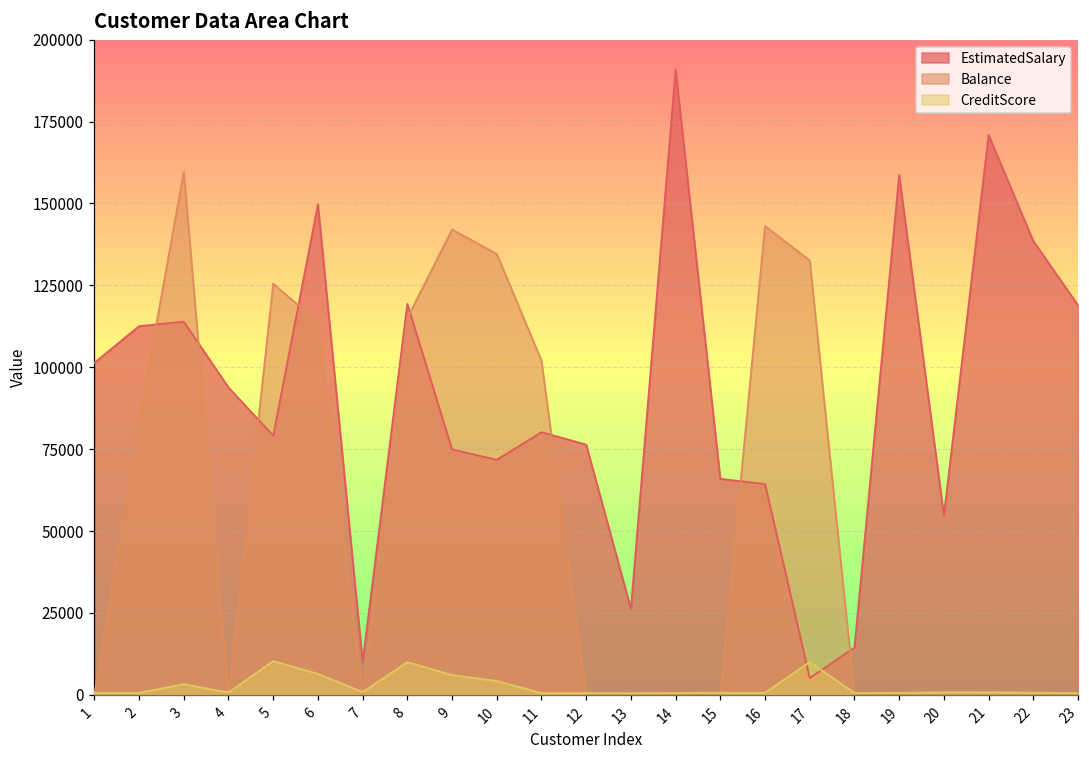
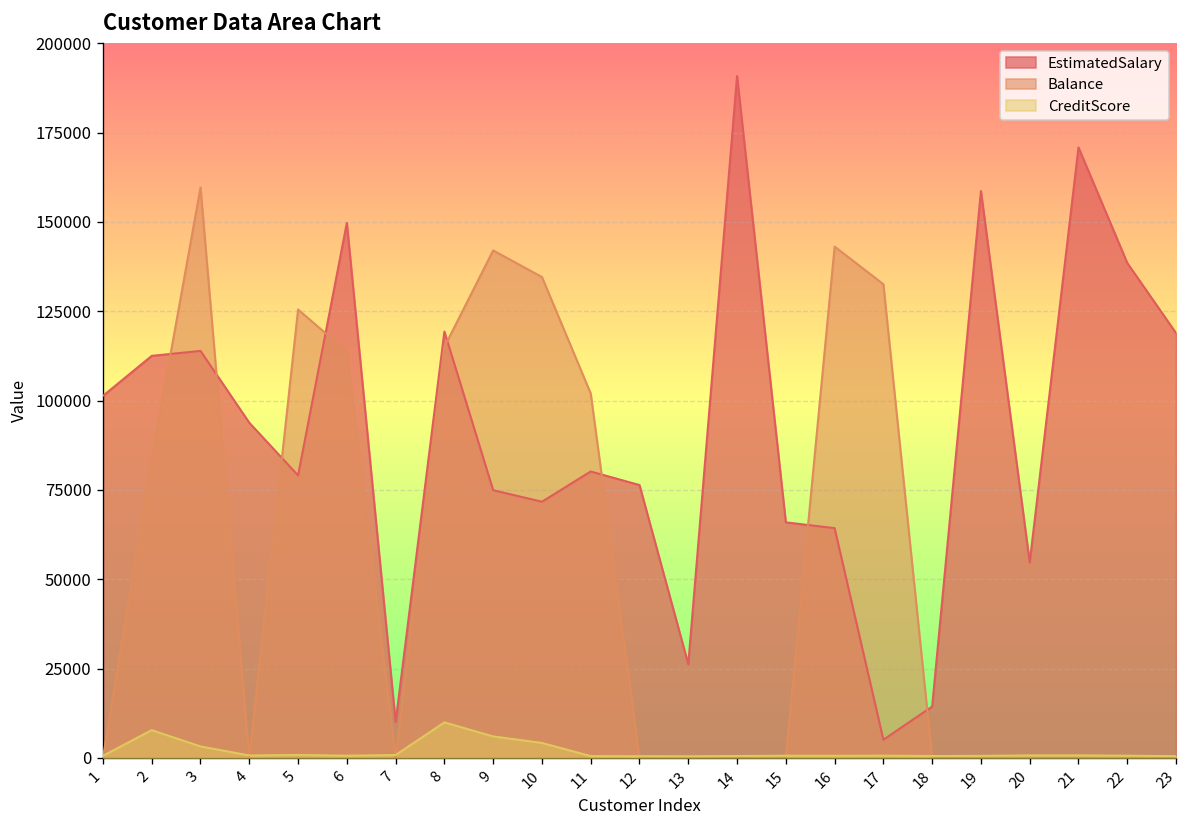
  {
    "CreditScore": {
-     "2": 1000,
+     "2": 8000,
      "3": 3000,
-     "5": 10000,
-     "6": 6000,
+     "5": 1000,
+     "6": 1000,
      "8": 10000,
      "9": 6000,
      "10": 4000,
      "11": 1000,
      "16": 1000,
-     "17": 10000
+     "17": 1000
    }
  }
